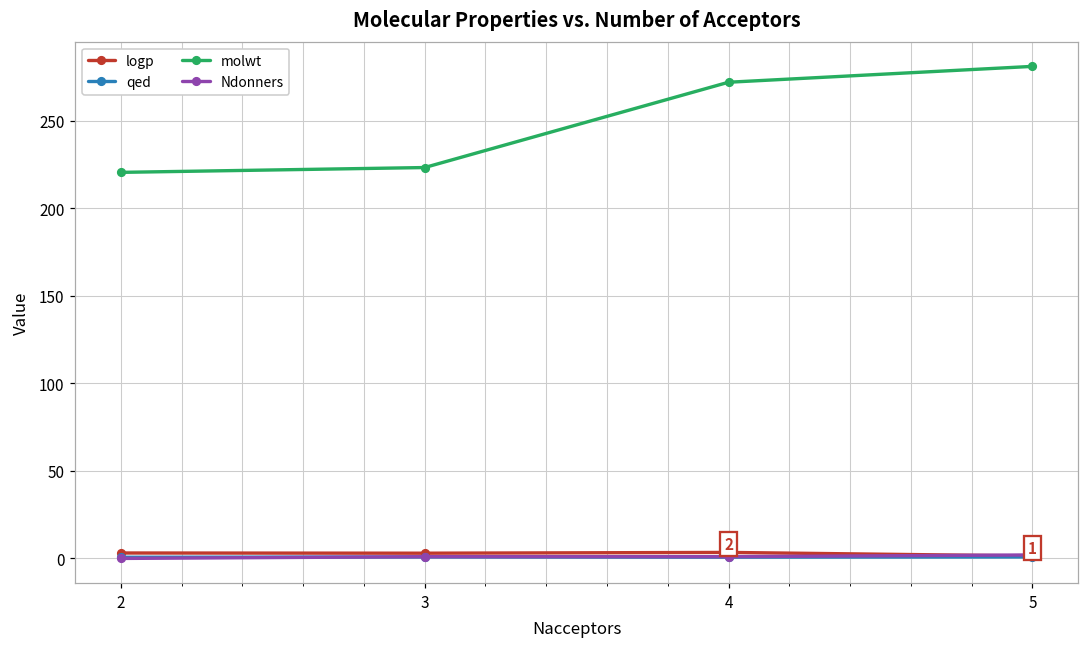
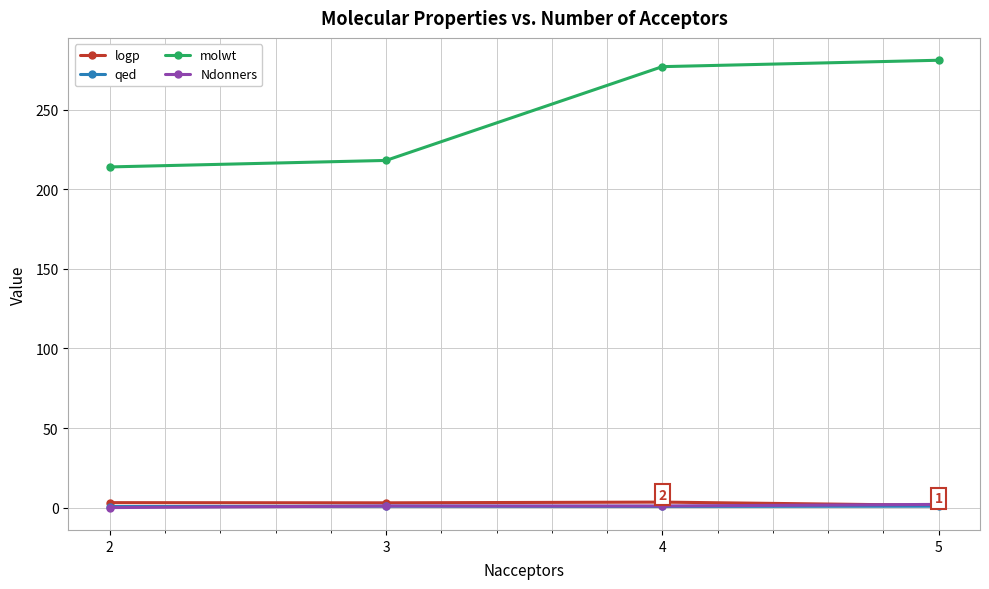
  {
    "logp": {
      "2": 3,
      "3": 3
    },
    "molwt": {
-     "2": 221,
-     "3": 223,
-     "4": 272,
+     "2": 214,
+     "3": 218,
+     "4": 277,
      "5": 281
    }
  }
